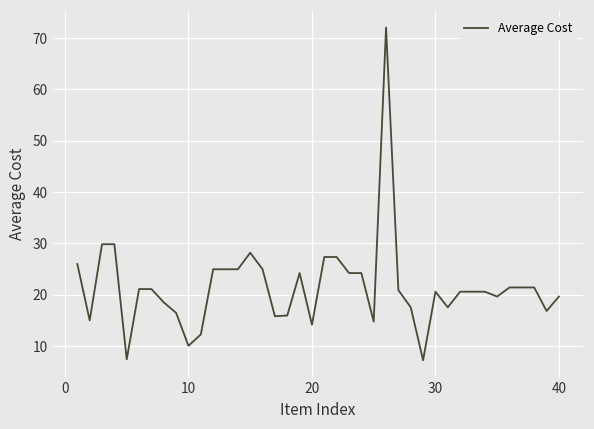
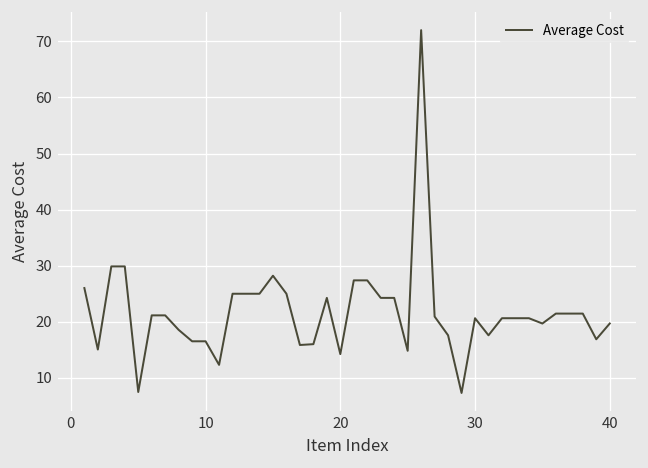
  {
-   "10": 10,
+   "10": 16,
    "20": 14,
    "30": 21,
    "40": 20
  }
